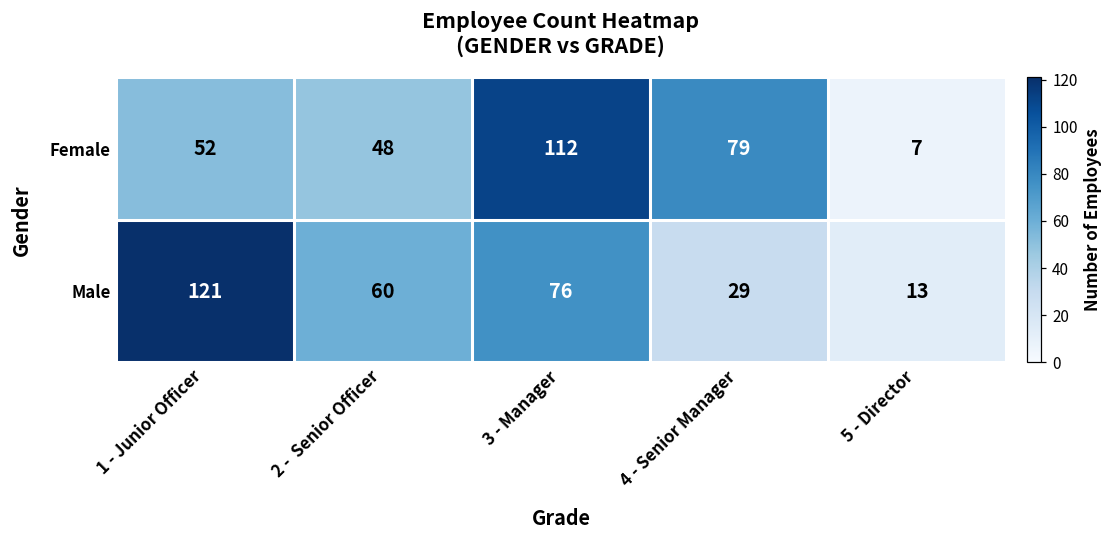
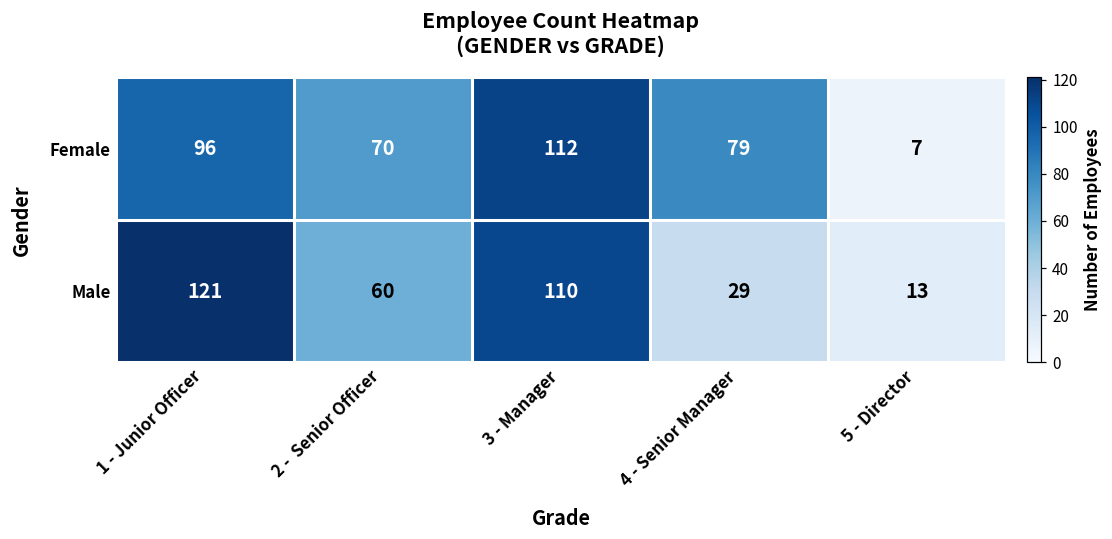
  {
    "Female": {
-     "1 - Junior Officer": 52,
-     "2 - Senior Officer": 48,
+     "1 - Junior Officer": 96,
+     "2 - Senior Officer": 70,
      "3 - Manager": 112,
      "4 - Senior Manager": 79,
      "5 - Director": 7
    },
    "Male": {
      "1 - Junior Officer": 121,
      "2 - Senior Officer": 60,
-     "3 - Manager": 76,
+     "3 - Manager": 110,
      "4 - Senior Manager": 29,
      "5 - Director": 13
    }
  }
